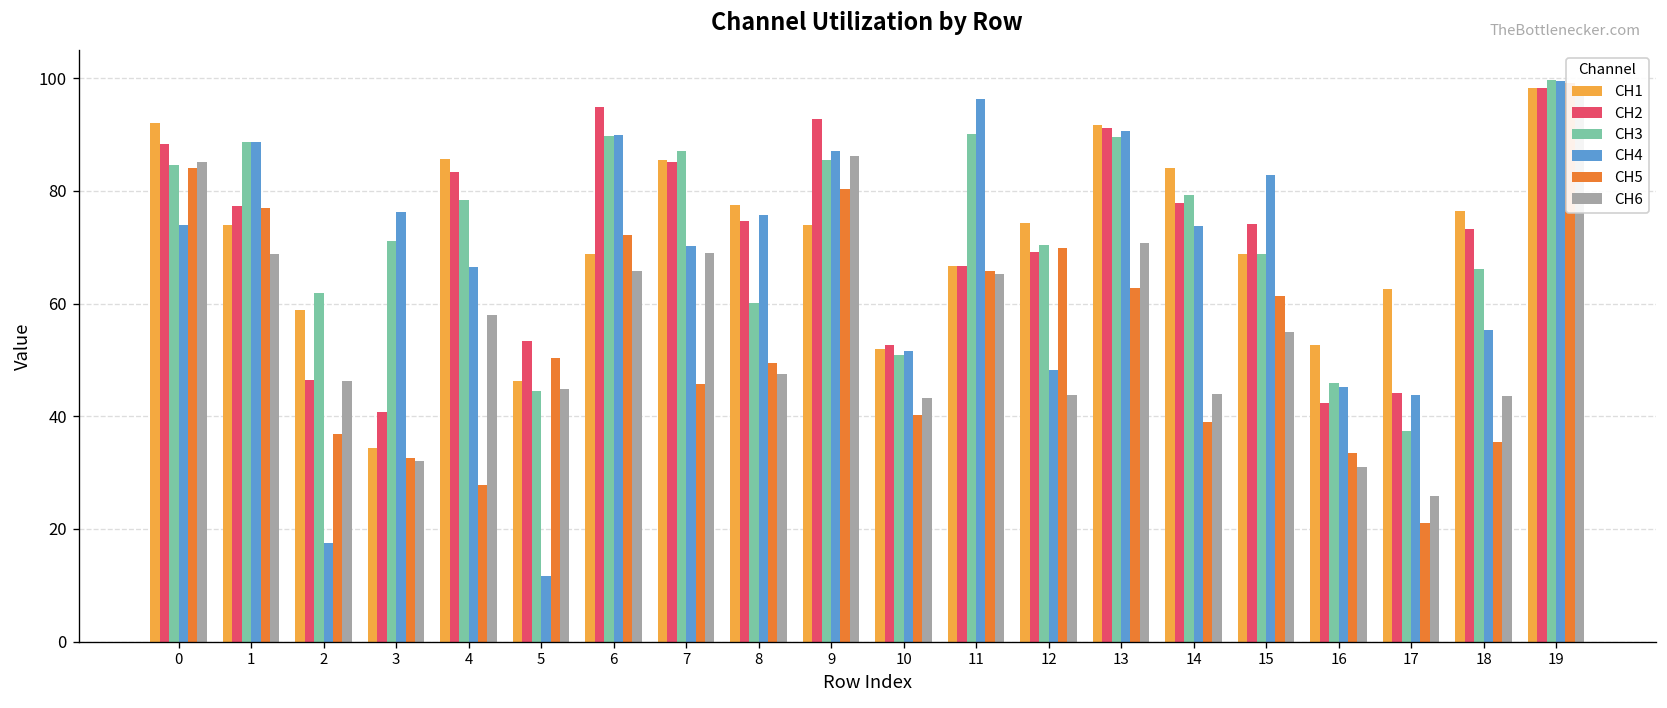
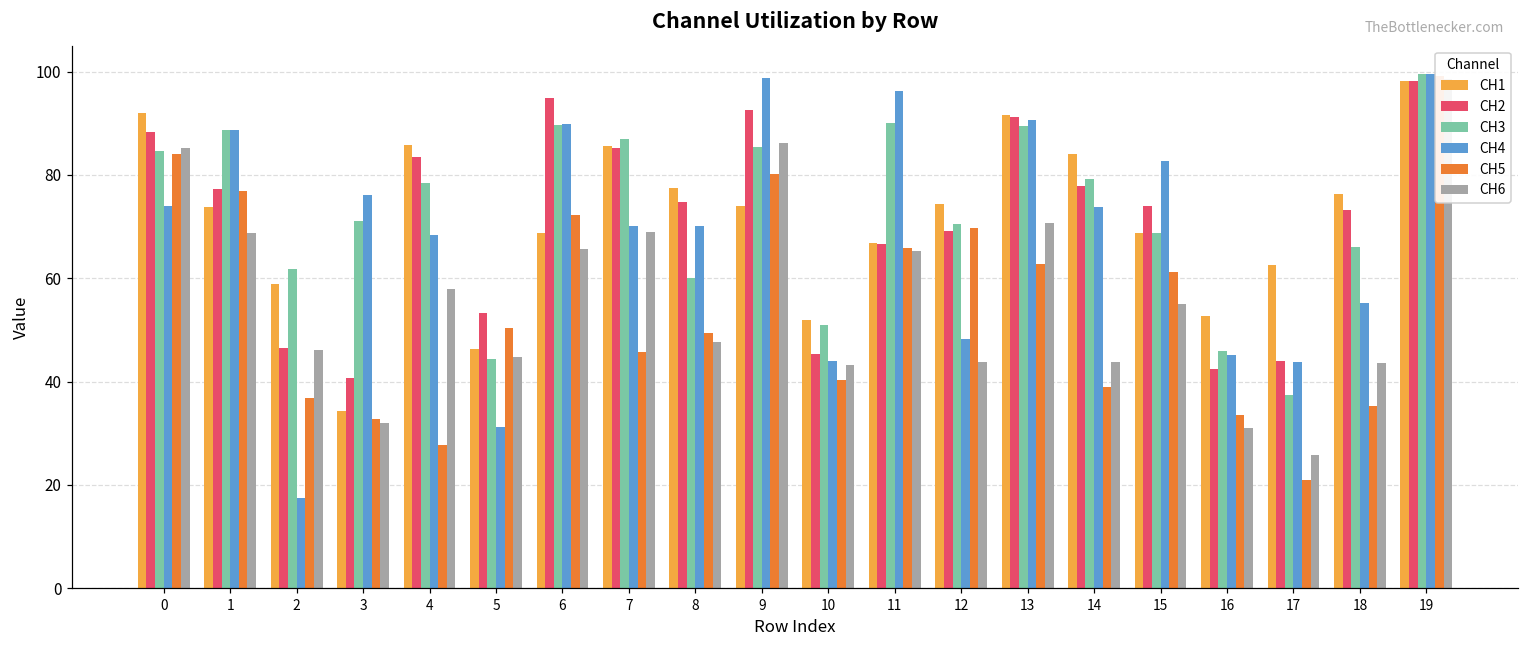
  {
    "CH2": {
      "0": 88,
      "1": 77,
      "2": 46,
      "3": 41,
      "4": 83,
      "5": 53,
      "6": 95,
      "7": 85,
      "8": 75,
      "9": 93,
-     "10": 53,
+     "10": 45,
      "11": 67,
      "12": 69,
      "13": 91,
      "14": 78,
      "15": 74,
      "16": 42,
      "17": 44,
      "18": 73,
      "19": 98
    },
    "CH4": {
      "0": 74,
      "1": 89,
      "2": 17,
      "3": 76,
-     "4": 66,
-     "5": 12,
+     "4": 68,
+     "5": 31,
      "6": 90,
      "7": 70,
-     "8": 76,
-     "9": 87,
-     "10": 52,
+     "8": 70,
+     "9": 99,
+     "10": 44,
      "11": 96,
      "12": 48,
      "13": 91,
      "14": 74,
      "15": 83,
      "16": 45,
      "17": 44,
      "18": 55,
      "19": 100
    }
  }
